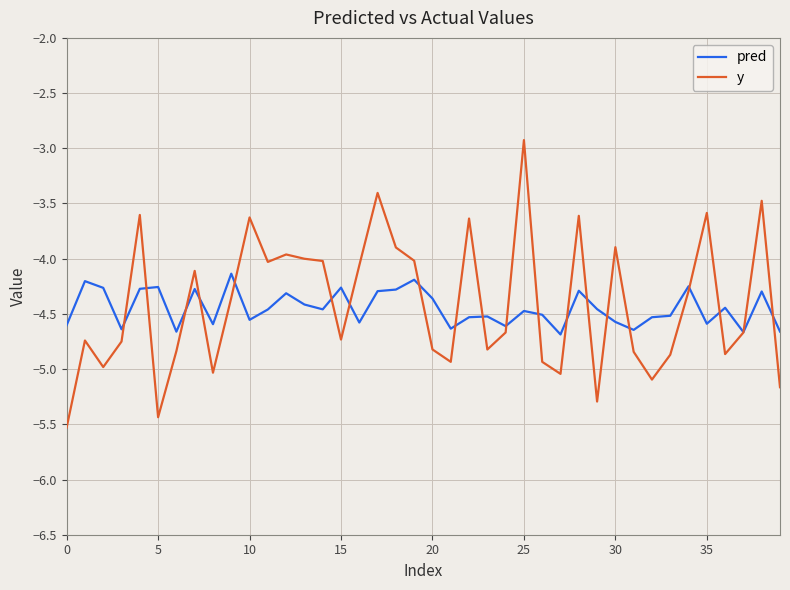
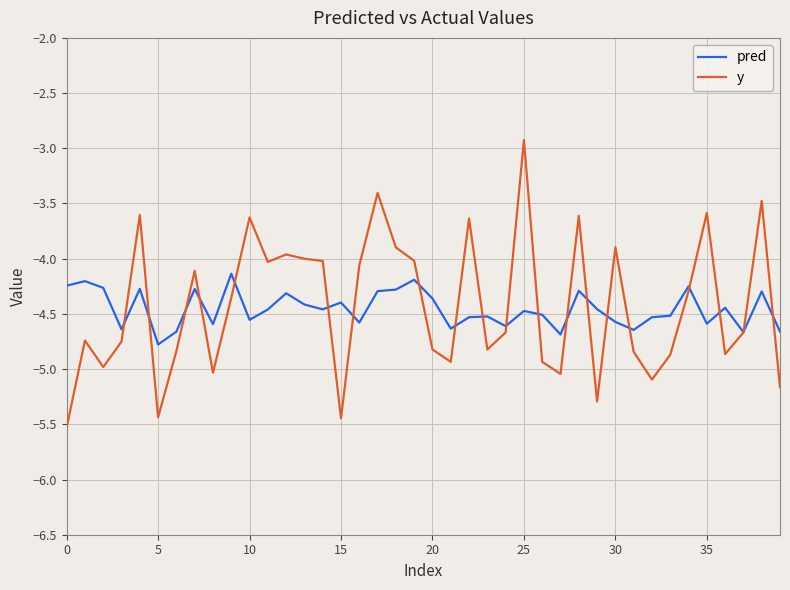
  {
    "pred": {
-     "0": -4.60,
-     "5": -4.26,
+     "0": -4.24,
+     "5": -4.78,
      "10": -4.55,
-     "15": -4.26,
+     "15": -4.40,
      "20": -4.36,
      "25": -4.47,
      "30": -4.57,
      "35": -4.59
    },
    "y": {
      "0": -5.53,
      "5": -5.44,
      "10": -3.63,
-     "15": -4.73,
+     "15": -5.45,
      "20": -4.82,
      "25": -2.93,
      "30": -3.90,
      "35": -3.59
    }
  }
